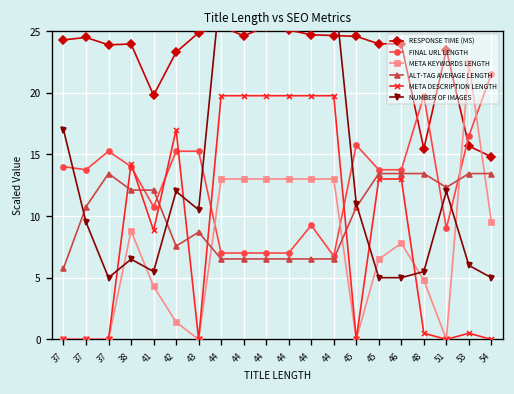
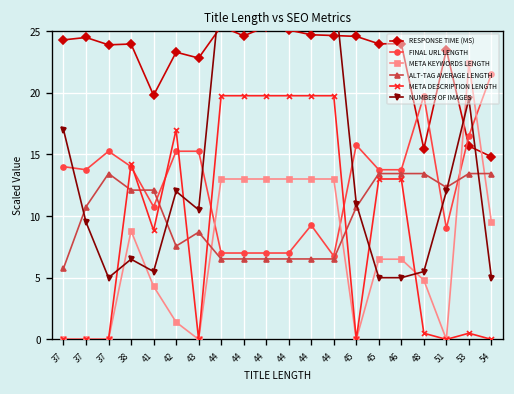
  {
    "RESPONSE TIME (MS)": {
      "38": 23.9,
      "41": 19.8,
      "42": 23.3,
-     "43": 24.9,
+     "43": 22.8,
      "48": 15.4,
      "53": 15.7,
      "54": 14.8
    },
    "META KEYWORDS LENGTH": {
      "38": 8.8,
      "41": 4.3,
      "42": 1.4,
-     "46": 7.8,
+     "46": 6.5,
      "48": 4.8,
      "54": 9.5
    },
    "NUMBER OF IMAGES": {
      "38": 6.5,
      "41": 5.5,
      "42": 12.0,
      "43": 10.5,
      "46": 5.0,
      "48": 5.5,
      "51": 12.0,
-     "53": 6.0,
+     "53": 19.5,
      "54": 5.0
    }
  }
